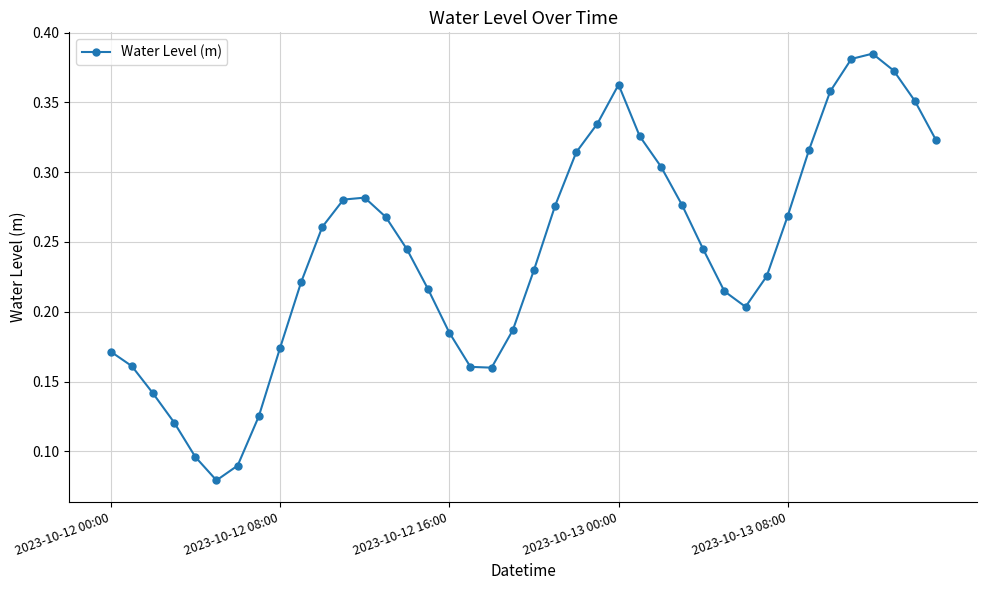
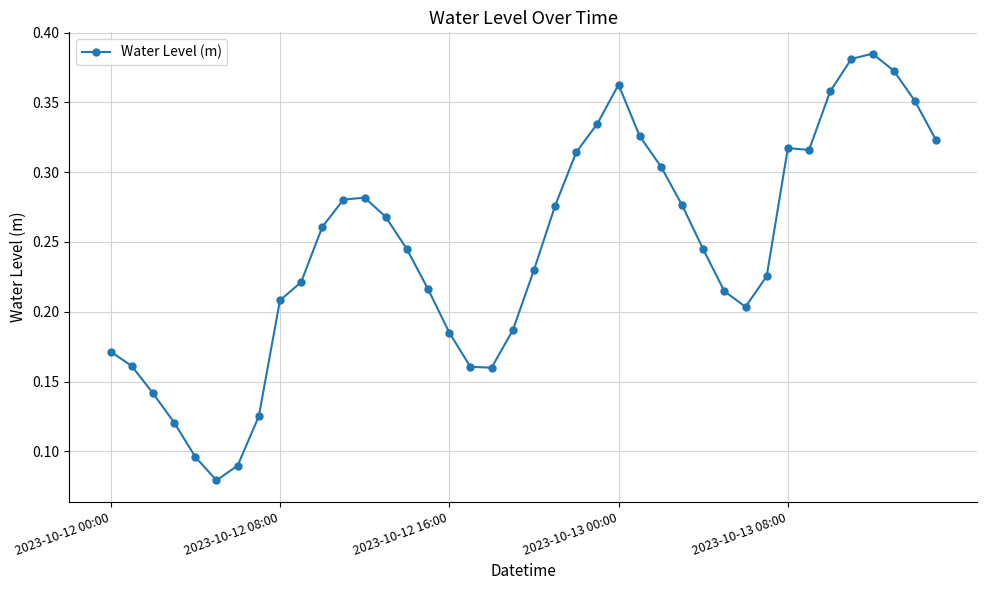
  {
    "2023-10-12 00:00": 0.171,
-   "2023-10-12 08:00": 0.174,
+   "2023-10-12 08:00": 0.208,
    "2023-10-12 16:00": 0.185,
    "2023-10-13 00:00": 0.363,
-   "2023-10-13 08:00": 0.269
+   "2023-10-13 08:00": 0.317
  }
